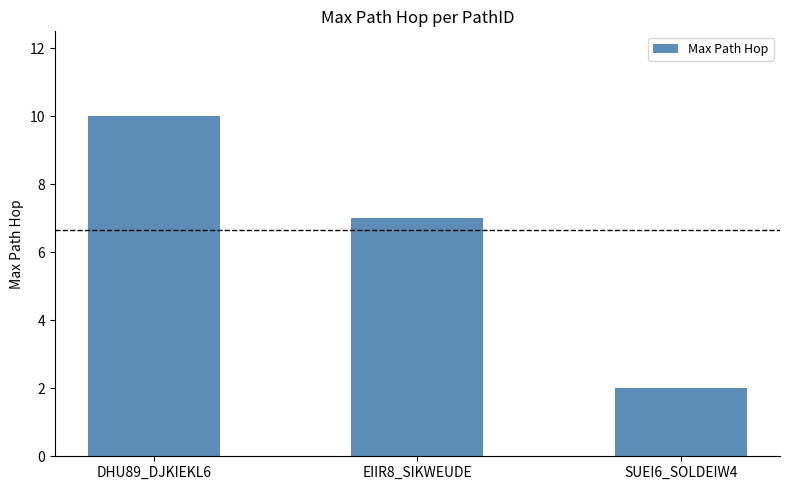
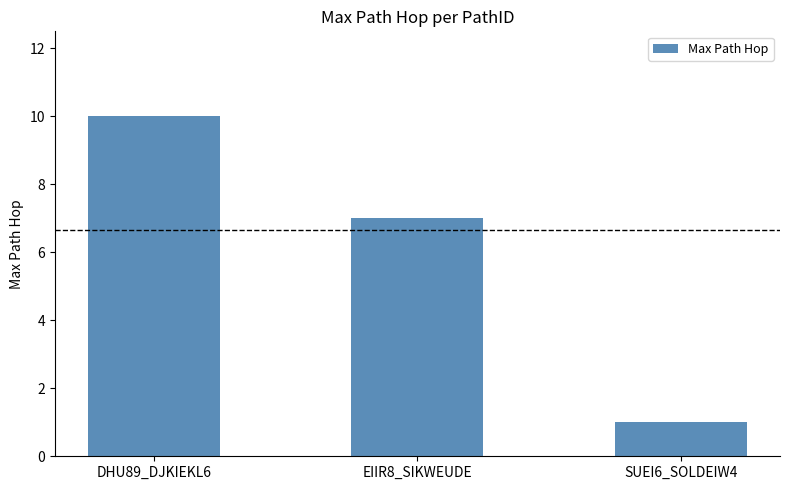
  {
    "DHU89_DJKIEKL6": 10,
    "EIIR8_SIKWEUDE": 7,
-   "SUEI6_SOLDEIW4": 2
+   "SUEI6_SOLDEIW4": 1
  }
